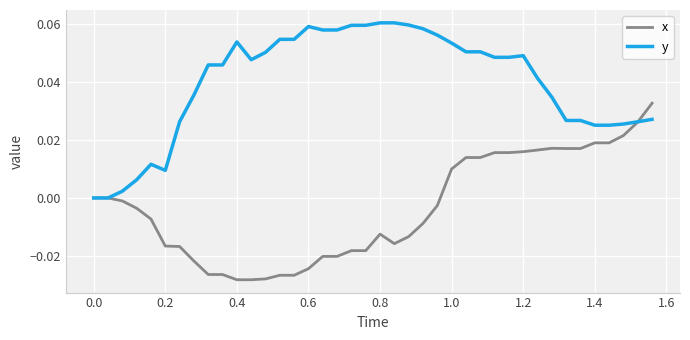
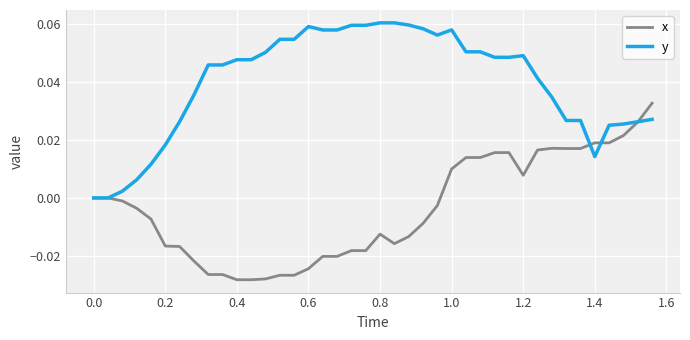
  {
    "x": {
      "0.2": -0.017,
      "0.4": -0.028,
      "0.6": -0.024,
      "0.8": -0.012,
      "1.0": 0.010,
-     "1.2": 0.016,
+     "1.2": 0.008,
      "1.4": 0.019
    },
    "y": {
-     "0.2": 0.010,
-     "0.4": 0.054,
+     "0.2": 0.018,
+     "0.4": 0.048,
      "0.6": 0.059,
      "0.8": 0.060,
-     "1.0": 0.053,
+     "1.0": 0.058,
      "1.2": 0.049,
-     "1.4": 0.025
+     "1.4": 0.014
    }
  }
